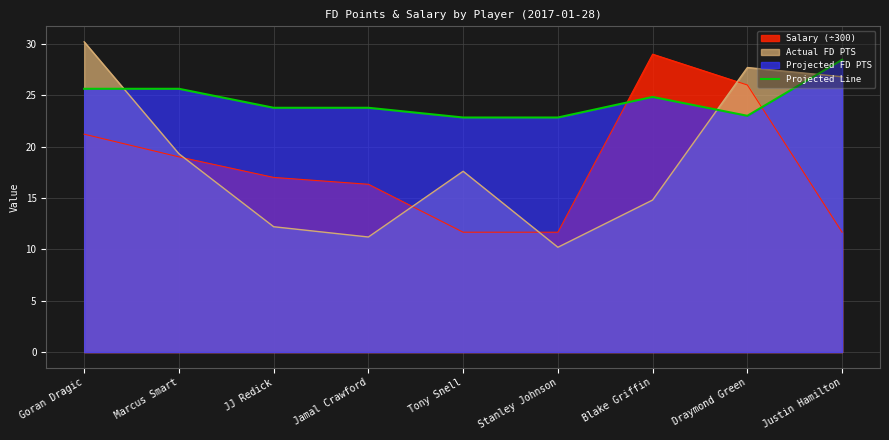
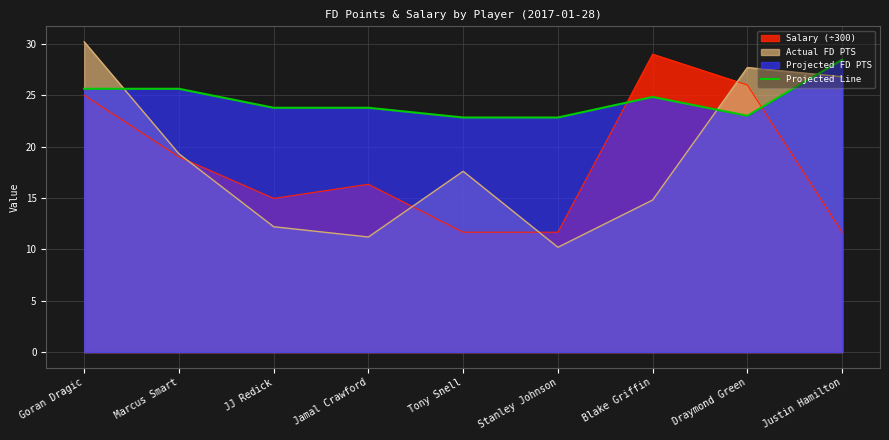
  {
    "Salary (÷300)": {
-     "Goran Dragic": 21.2,
+     "Goran Dragic": 25.0,
      "Marcus Smart": 19.0,
-     "JJ Redick": 17.0,
+     "JJ Redick": 15.0,
      "Jamal Crawford": 16.3,
      "Tony Snell": 11.7,
      "Stanley Johnson": 11.7,
      "Blake Griffin": 29.0,
      "Draymond Green": 26.0,
      "Justin Hamilton": 11.7
    },
    "Actual FD PTS": {
      "Goran Dragic": 30.2,
      "Marcus Smart": 19.3,
      "JJ Redick": 12.2,
      "Jamal Crawford": 11.2,
      "Tony Snell": 17.6,
      "Stanley Johnson": 10.2,
      "Blake Griffin": 14.8,
      "Draymond Green": 27.7
    },
    "Projected FD PTS": {
      "Goran Dragic": 25.6,
      "Marcus Smart": 25.6,
      "JJ Redick": 23.8,
      "Jamal Crawford": 23.8,
      "Tony Snell": 22.8,
      "Stanley Johnson": 22.8,
      "Blake Griffin": 24.8,
      "Draymond Green": 23.0
    }
  }
